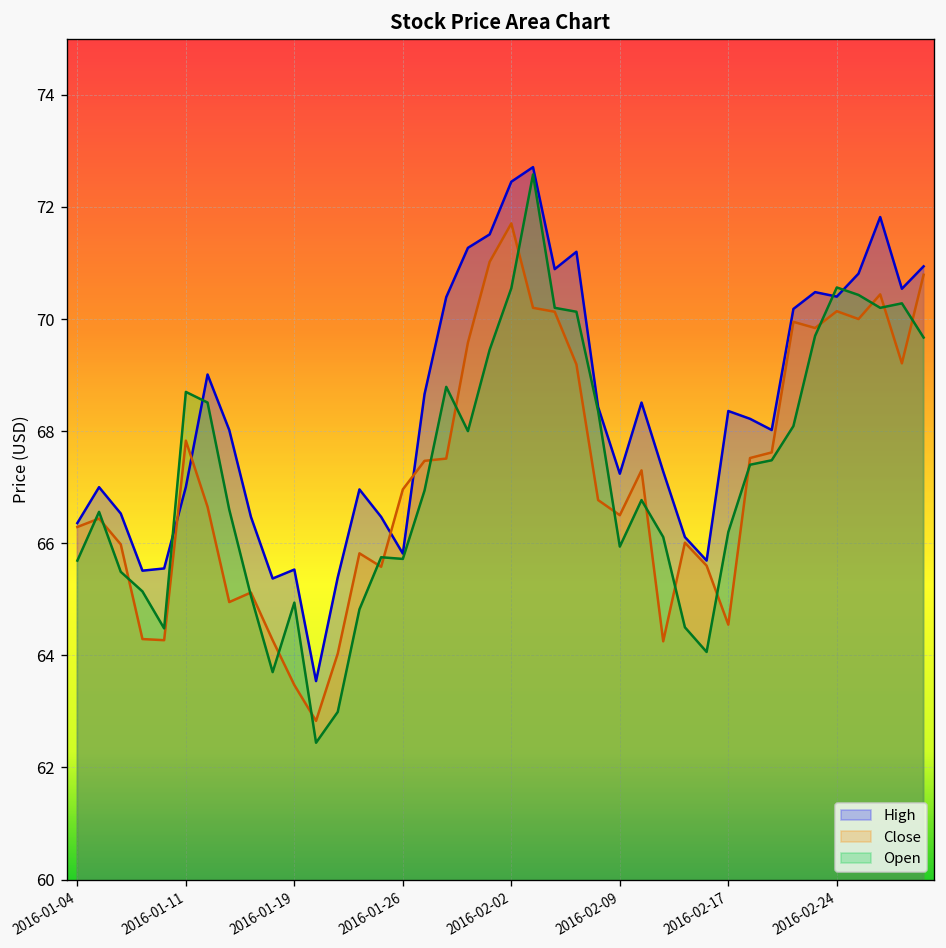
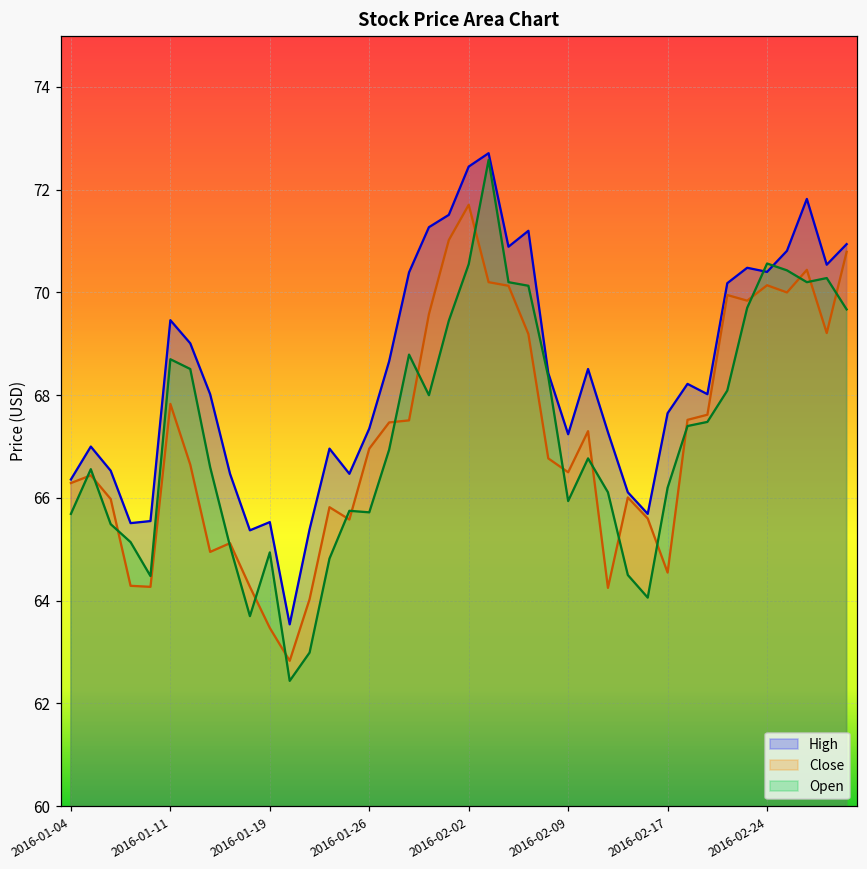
  {
    "High": {
      "2016-01-04": 66.4,
-     "2016-01-11": 67.0,
+     "2016-01-11": 69.5,
      "2016-01-19": 65.5,
-     "2016-01-26": 65.8,
+     "2016-01-26": 67.3,
      "2016-02-02": 72.4,
      "2016-02-09": 67.2,
-     "2016-02-17": 68.4,
+     "2016-02-17": 67.7,
      "2016-02-24": 70.4
    },
    "Close": {
      "2016-01-04": 66.3,
      "2016-01-11": 67.8,
      "2016-01-19": 63.5,
      "2016-01-26": 67.0,
      "2016-02-02": 71.7,
      "2016-02-09": 66.5,
      "2016-02-17": 64.5,
      "2016-02-24": 70.1
    },
    "Open": {
      "2016-01-04": 65.7,
      "2016-01-11": 68.7,
      "2016-01-19": 64.9,
      "2016-01-26": 65.7,
      "2016-02-02": 70.6,
      "2016-02-09": 65.9,
      "2016-02-17": 66.2,
      "2016-02-24": 70.6
    }
  }
